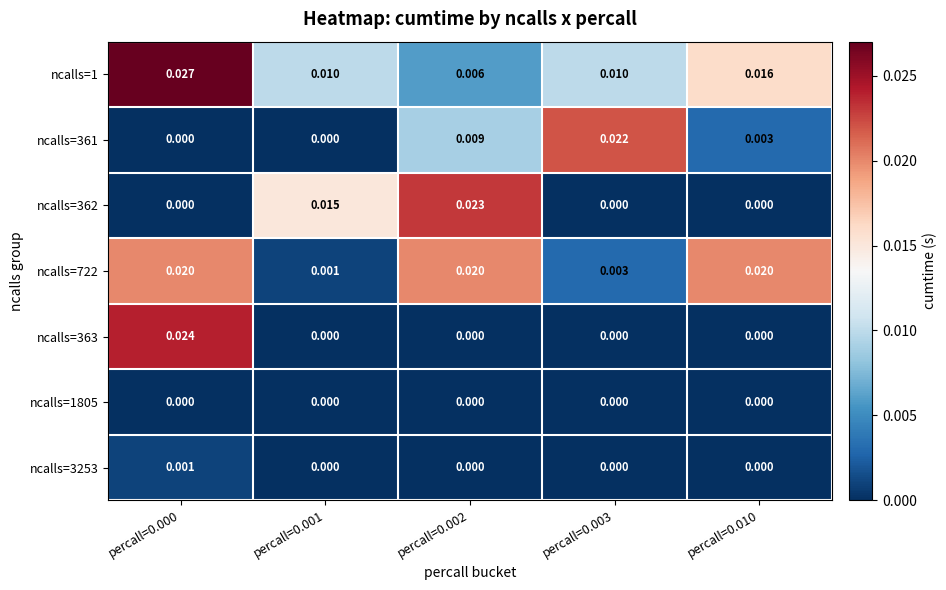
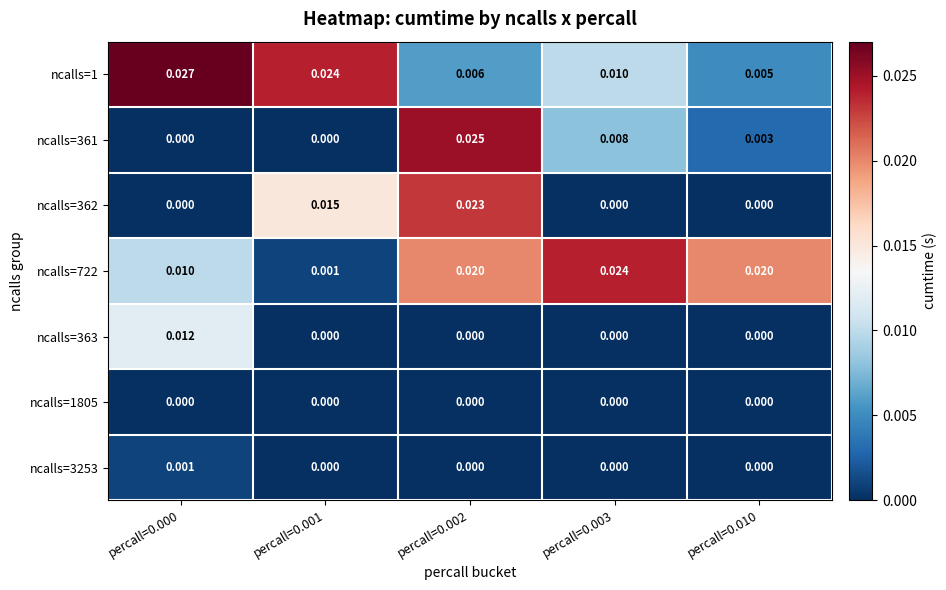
  {
    "ncalls=1": {
      "percall=0.000": 0.027,
-     "percall=0.001": 0.010,
+     "percall=0.001": 0.024,
      "percall=0.002": 0.006,
      "percall=0.003": 0.010,
-     "percall=0.010": 0.016
+     "percall=0.010": 0.005
    },
    "ncalls=361": {
      "percall=0.000": 0.000,
      "percall=0.001": 0.000,
-     "percall=0.002": 0.009,
-     "percall=0.003": 0.022,
+     "percall=0.002": 0.025,
+     "percall=0.003": 0.008,
      "percall=0.010": 0.003
    },
    "ncalls=362": {
      "percall=0.000": 0.000,
      "percall=0.001": 0.015,
      "percall=0.002": 0.023,
      "percall=0.003": 0.000,
      "percall=0.010": 0.000
    },
    "ncalls=722": {
-     "percall=0.000": 0.020,
+     "percall=0.000": 0.010,
      "percall=0.001": 0.001,
      "percall=0.002": 0.020,
-     "percall=0.003": 0.003,
+     "percall=0.003": 0.024,
      "percall=0.010": 0.020
    },
    "ncalls=363": {
-     "percall=0.000": 0.024,
+     "percall=0.000": 0.012,
      "percall=0.001": 0.000,
      "percall=0.002": 0.000,
      "percall=0.003": 0.000,
      "percall=0.010": 0.000
    },
    "ncalls=1805": {
      "percall=0.000": 0.000,
      "percall=0.001": 0.000,
      "percall=0.002": 0.000,
      "percall=0.003": 0.000,
      "percall=0.010": 0.000
    },
    "ncalls=3253": {
      "percall=0.000": 0.001,
      "percall=0.001": 0.000,
      "percall=0.002": 0.000,
      "percall=0.003": 0.000,
      "percall=0.010": 0.000
    }
  }
